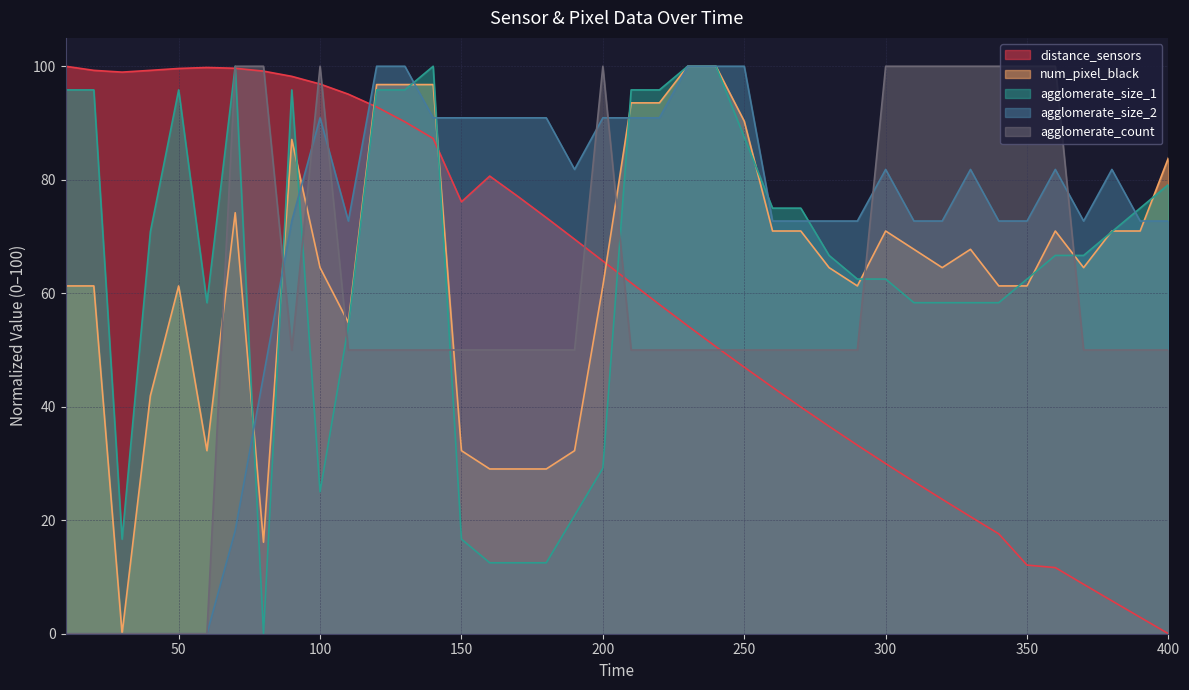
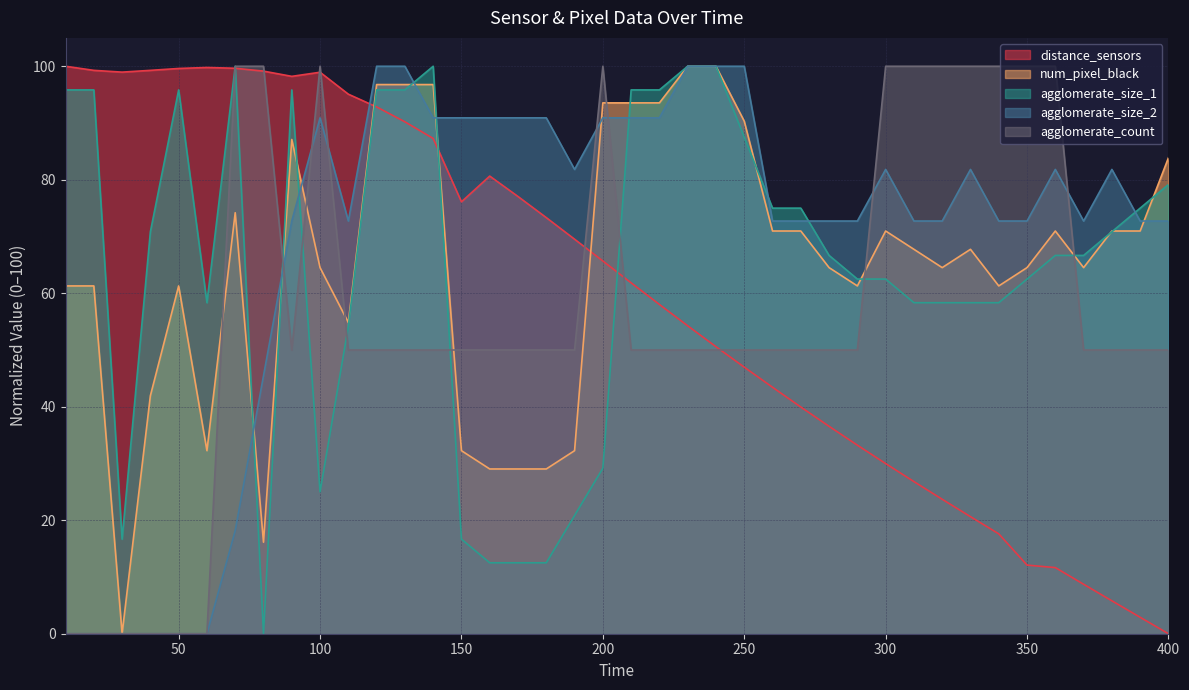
  {
    "distance_sensors": {
      "50": 100,
-     "100": 97,
+     "100": 99,
      "150": 76,
      "200": 66,
      "250": 47,
      "300": 30,
      "350": 12,
      "400": 0
    },
    "num_pixel_black": {
      "50": 61,
      "100": 65,
      "150": 32,
-     "200": 61,
+     "200": 94,
      "250": 90,
      "300": 71,
-     "350": 61,
+     "350": 65,
      "400": 84
    }
  }
